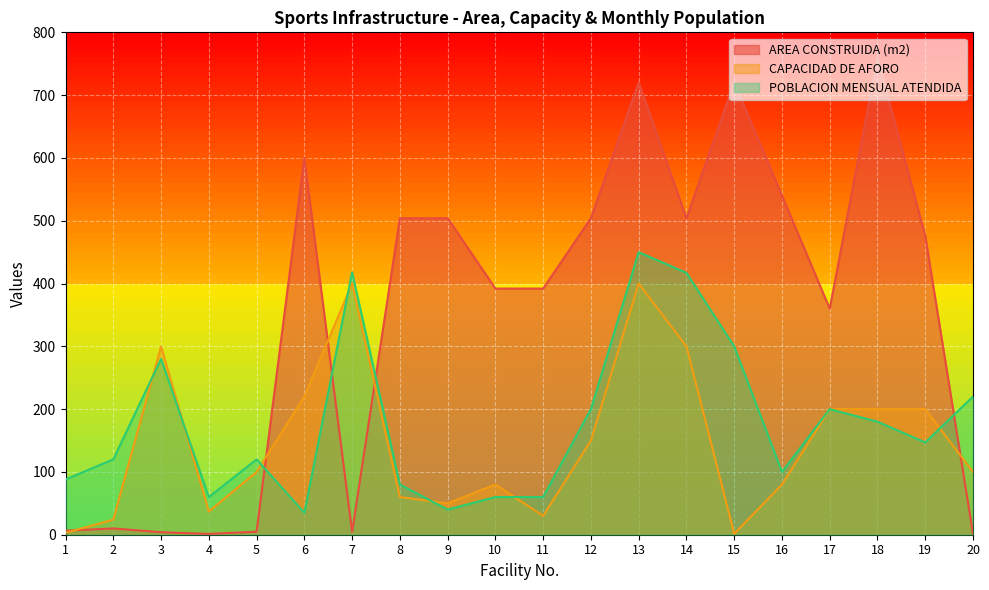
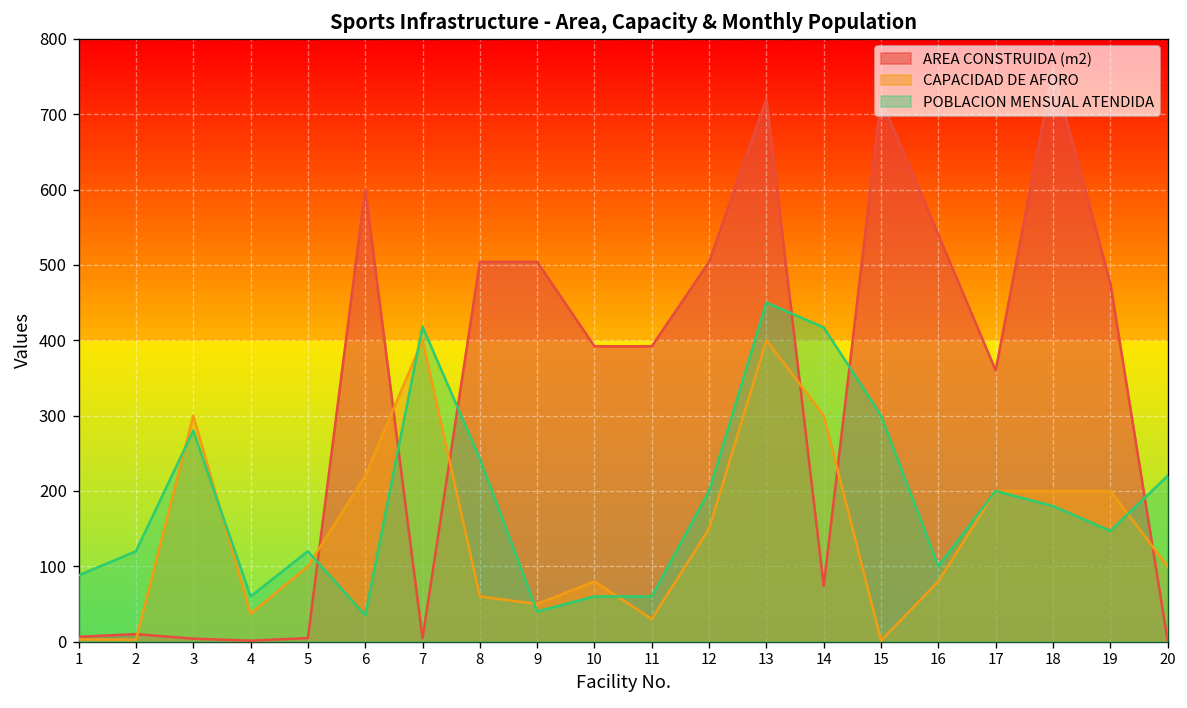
  {
    "AREA CONSTRUIDA (m2)": {
      "2": 10,
      "3": 0,
      "4": 0,
      "5": 0,
      "6": 600,
      "7": 0,
      "8": 500,
      "9": 500,
      "10": 390,
      "11": 390,
      "12": 500,
      "13": 720,
-     "14": 500,
+     "14": 70,
      "16": 540,
      "17": 360,
      "19": 480,
      "20": 0
    },
    "CAPACIDAD DE AFORO": {
-     "2": 20,
+     "2": 0,
      "3": 300,
      "4": 40,
      "5": 100,
      "6": 220,
      "7": 400,
      "8": 60,
      "9": 50,
      "10": 80,
      "11": 30,
      "12": 150,
      "13": 400,
      "14": 300,
      "15": 0,
      "16": 80,
      "18": 200,
      "19": 200,
      "20": 100
    },
    "POBLACION MENSUAL ATENDIDA": {
      "1": 90,
      "2": 120,
      "3": 280,
      "4": 60,
      "5": 120,
      "6": 40,
      "7": 420,
-     "8": 80,
+     "8": 240,
      "9": 40,
      "10": 60,
      "11": 60,
      "12": 200,
      "13": 450,
      "14": 420,
      "15": 300,
      "16": 100,
      "18": 180,
      "19": 150,
      "20": 220
    }
  }
